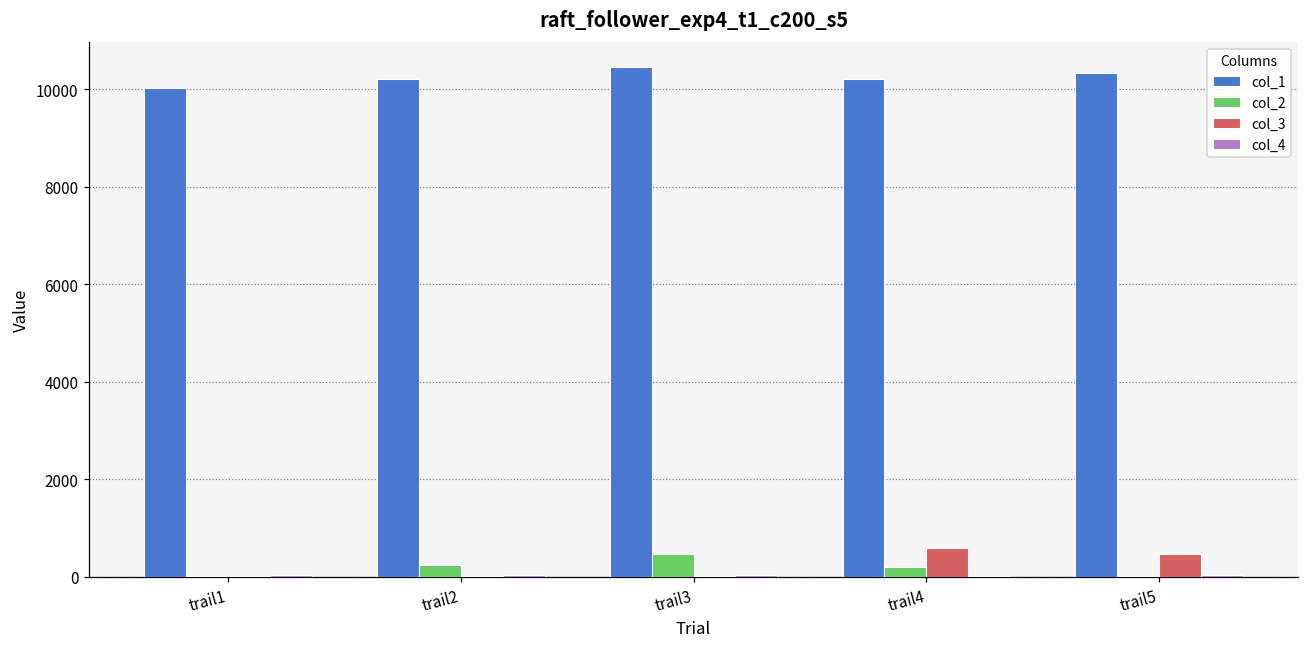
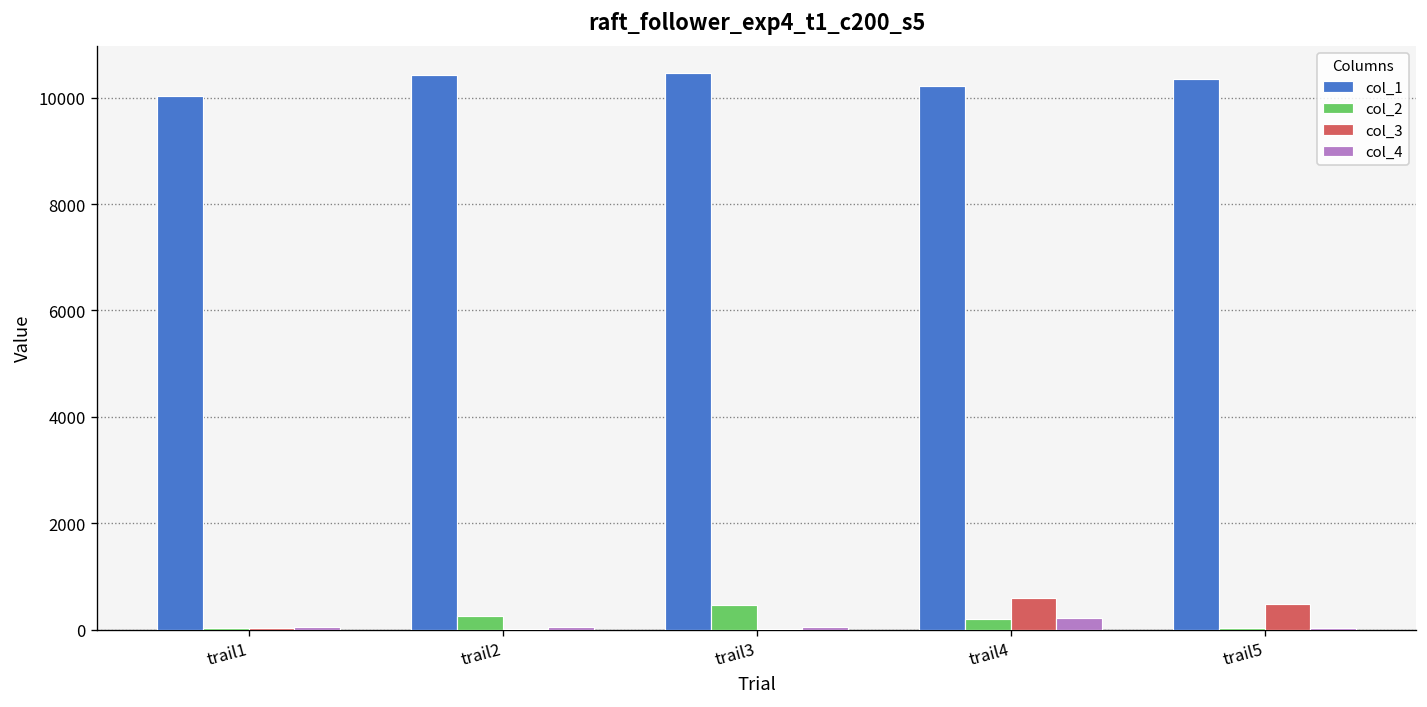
  {
    "col_1": {
      "trail1": 10000,
-     "trail2": 10200,
+     "trail2": 10400,
      "trail3": 10500,
      "trail4": 10200,
      "trail5": 10300
    },
    "col_2": {
      "trail2": 200,
      "trail3": 500,
      "trail4": 200
    },
    "col_3": {
      "trail4": 600,
      "trail5": 500
    },
    "col_4": {
-     "trail4": 0
+     "trail4": 200
    }
  }
